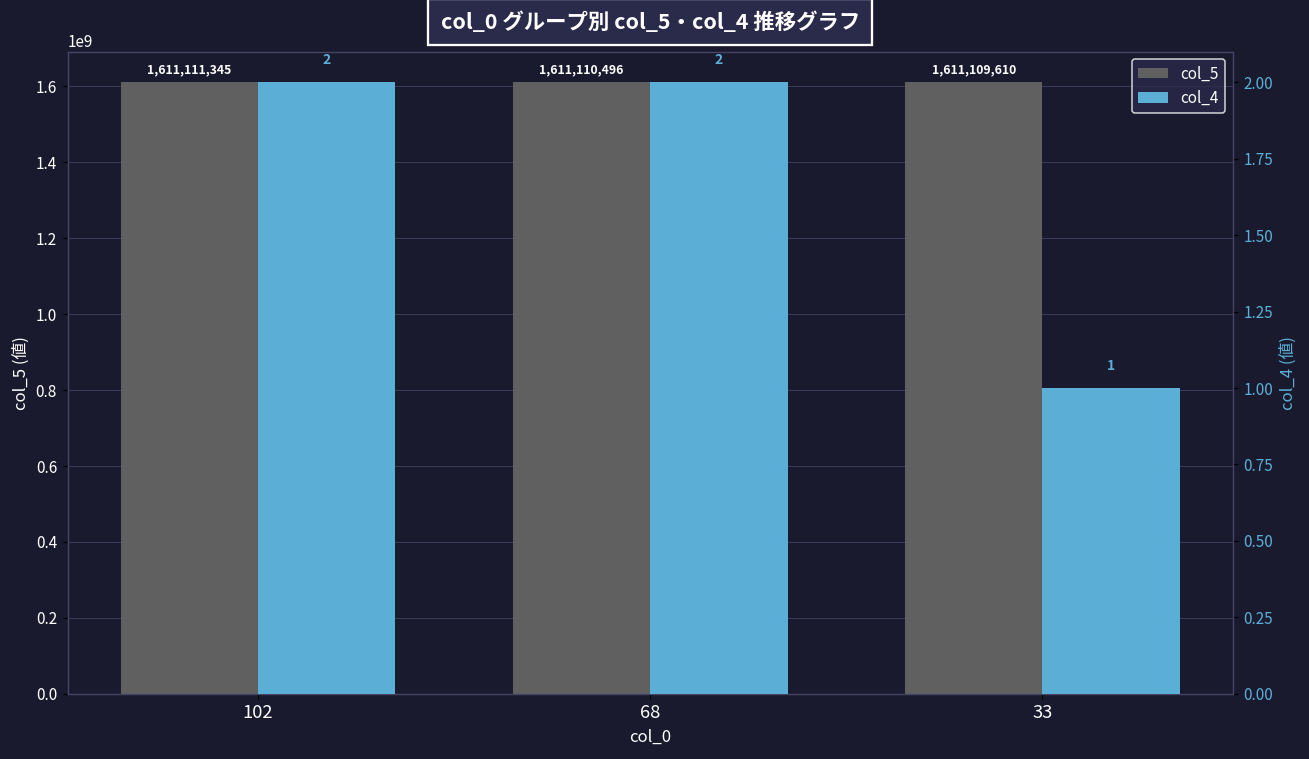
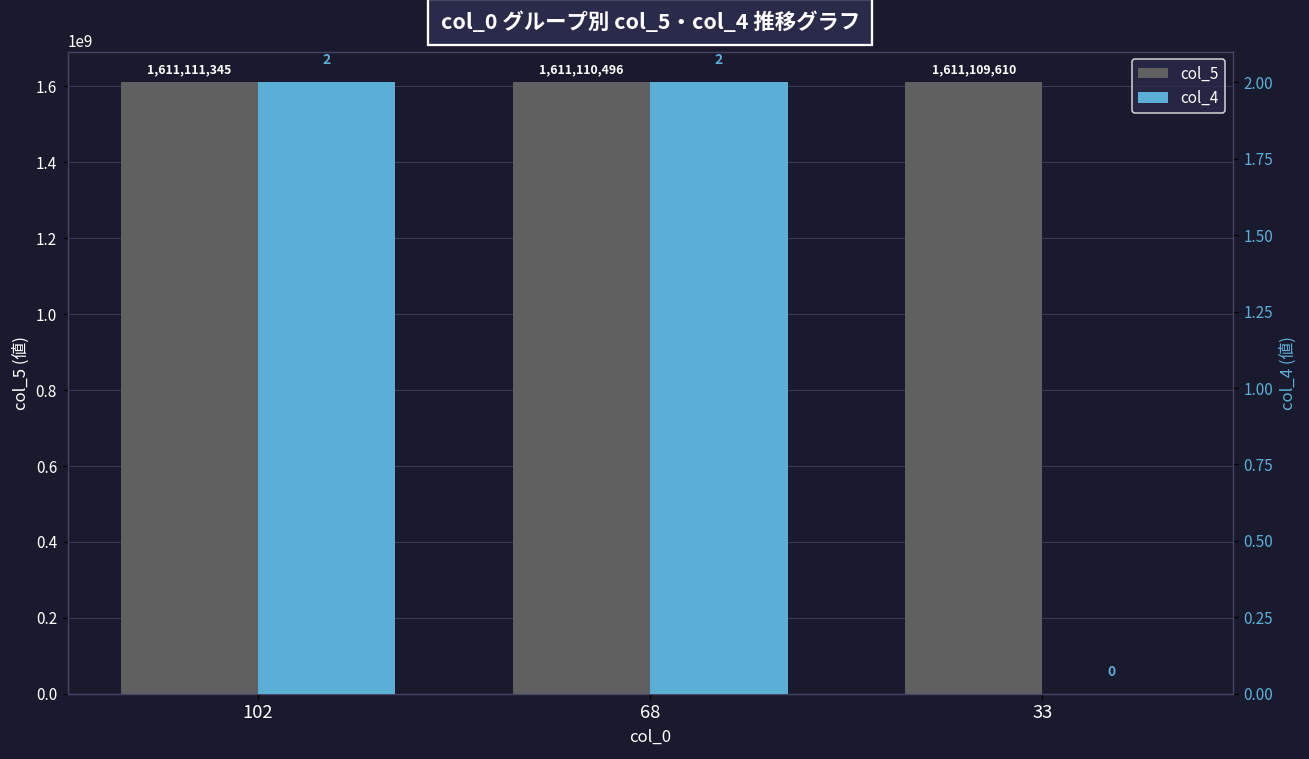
  {
    "col_5": {
      "102": "1,611,111,345",
      "68": "1,611,110,496",
      "33": "1,611,109,610"
    },
    "col_4": {
      "102": "2",
      "68": "2",
-     "33": "1"
+     "33": "0"
    }
  }
